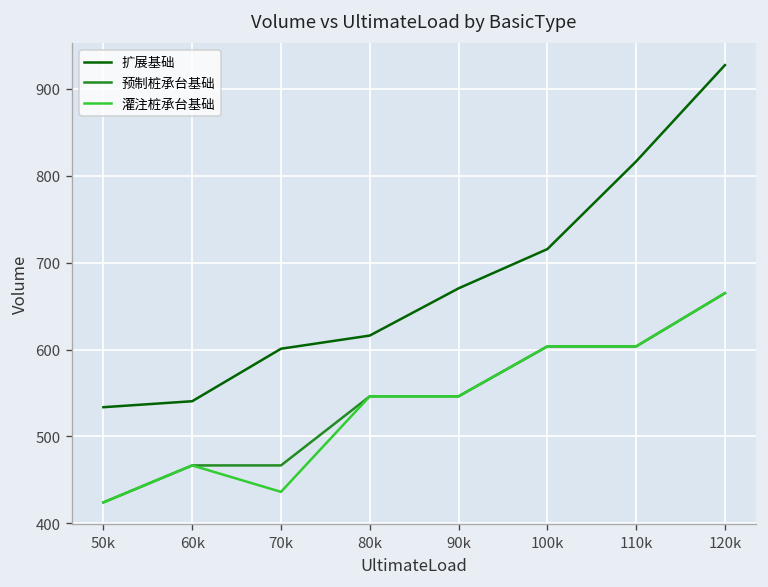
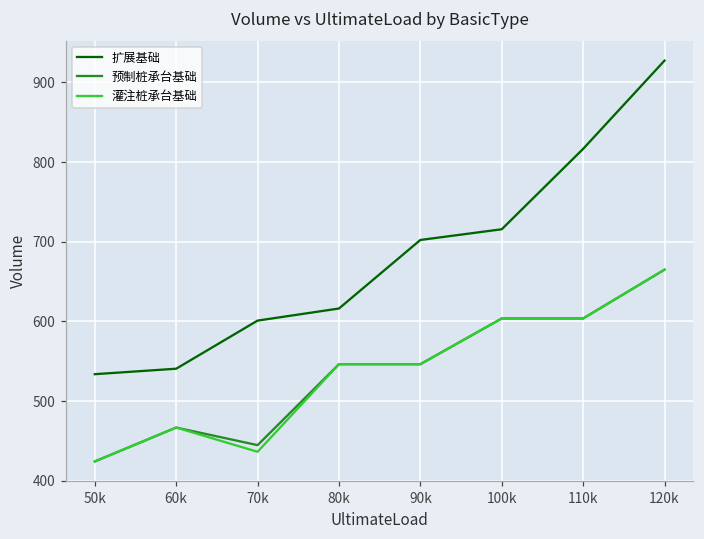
  {
    "扩展基础": {
      "50k": 530,
      "60k": 540,
      "70k": 600,
      "80k": 620,
-     "90k": 670,
+     "90k": 700,
      "100k": 720,
      "110k": 820,
      "120k": 930
    },
    "预制桩承台基础": {
-     "70k": 470
+     "70k": 440
    },
    "灌注桩承台基础": {
      "70k": 440
    }
  }
